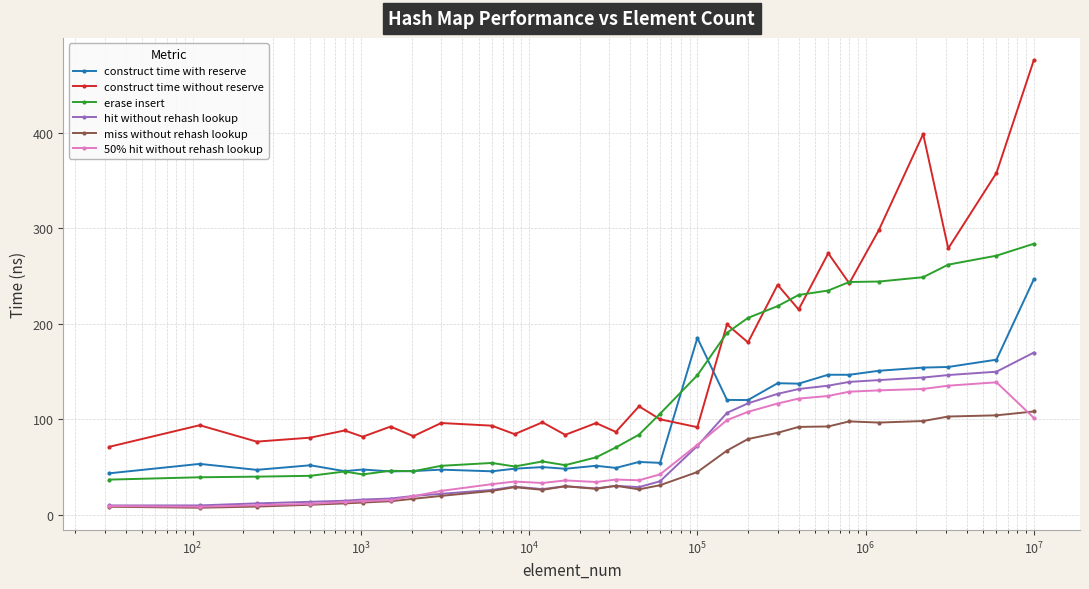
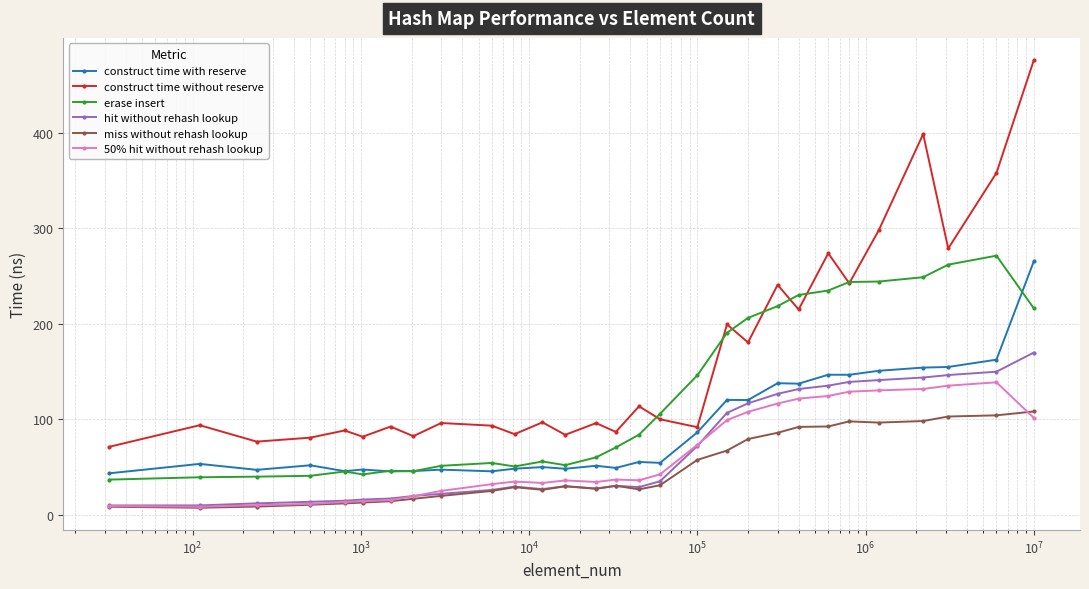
  {
    "construct time with reserve": {
-     "10^5": 190,
-     "10^7": 250
+     "10^5": 90,
+     "10^7": 270
    },
    "construct time without reserve": {
      "10^5": 90,
      "10^7": 480
    },
    "erase insert": {
      "10^5": 150,
-     "10^7": 280
+     "10^7": 220
    },
    "hit without rehash lookup": {
      "10^7": 170
    },
    "miss without rehash lookup": {
-     "10^5": 40,
+     "10^5": 60,
      "10^7": 110
    },
    "50% hit without rehash lookup": {
      "10^7": 100
    }
  }
